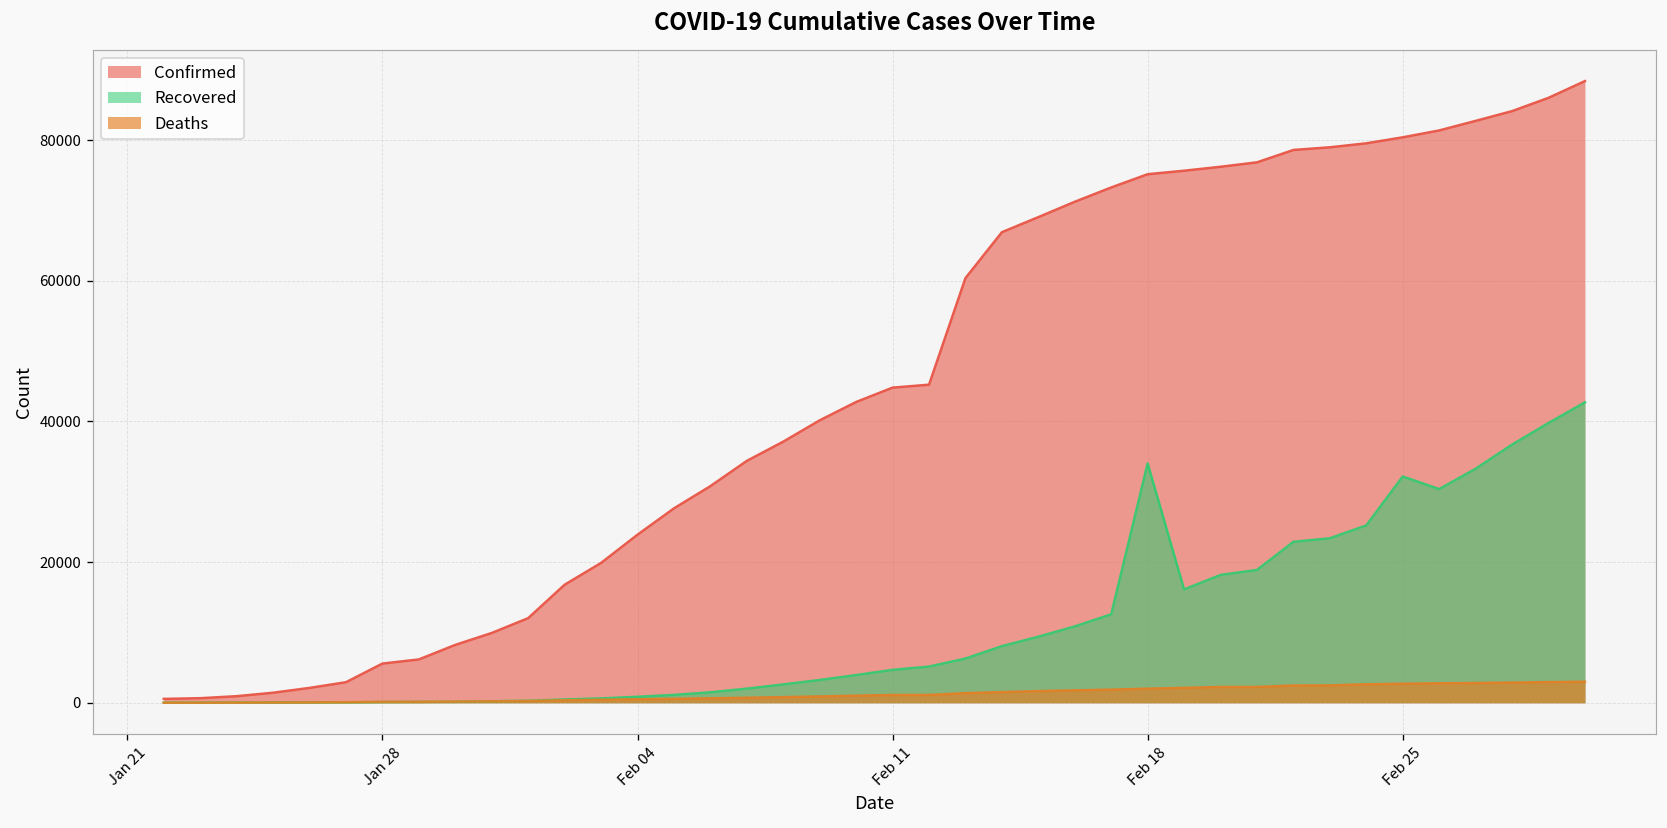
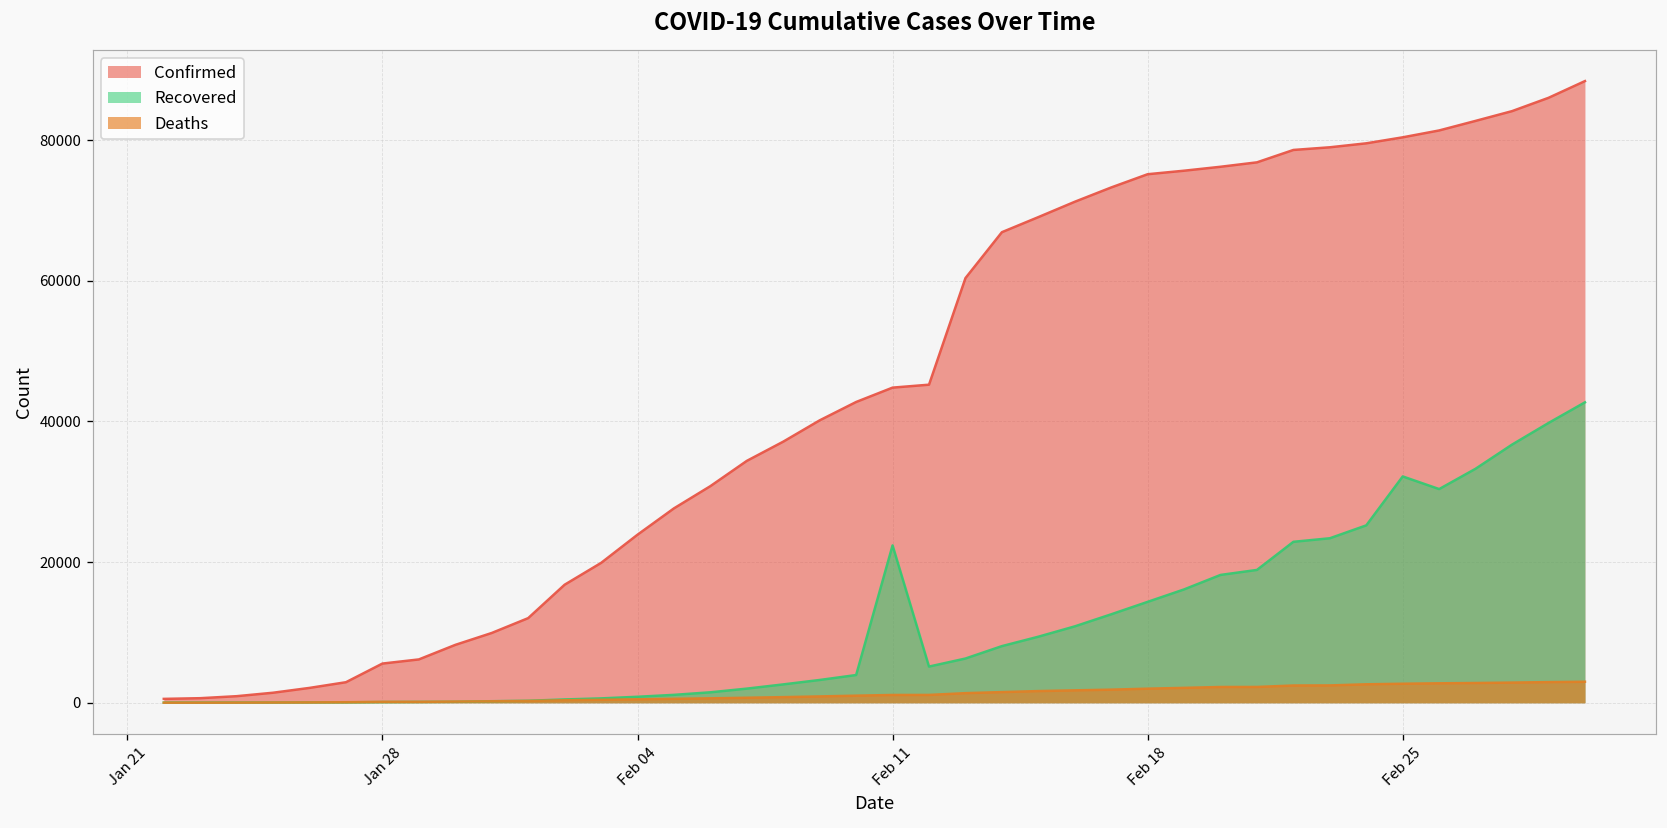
  {
    "Recovered": {
-     "Feb 11": 5000,
-     "Feb 18": 34000,
+     "Feb 11": 22000,
+     "Feb 18": 14000,
      "Feb 25": 32000
    }
  }
